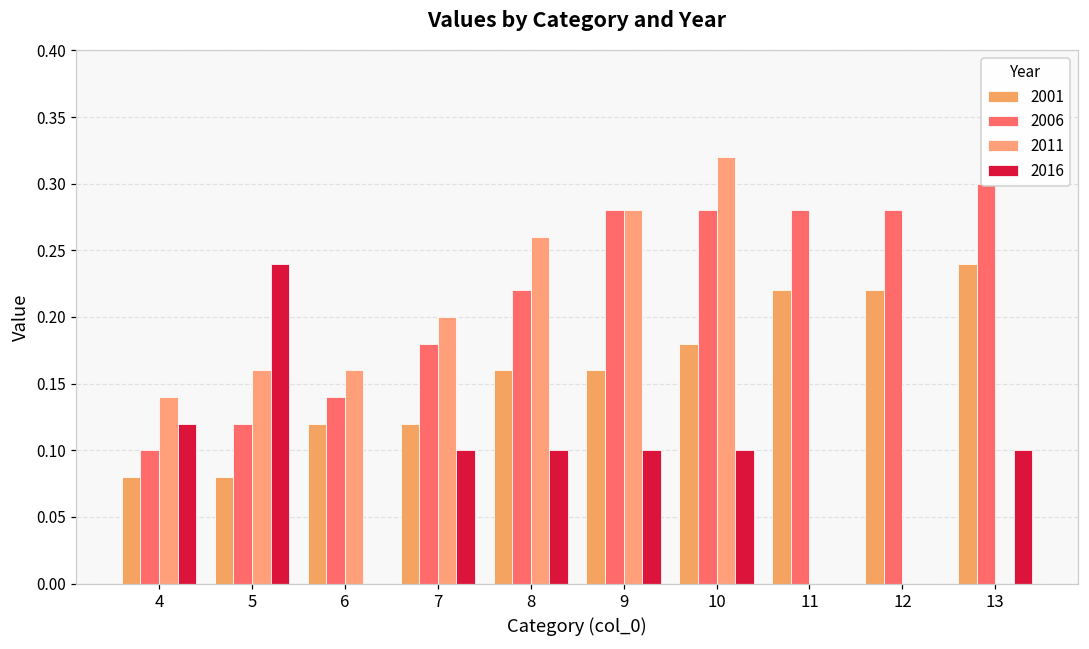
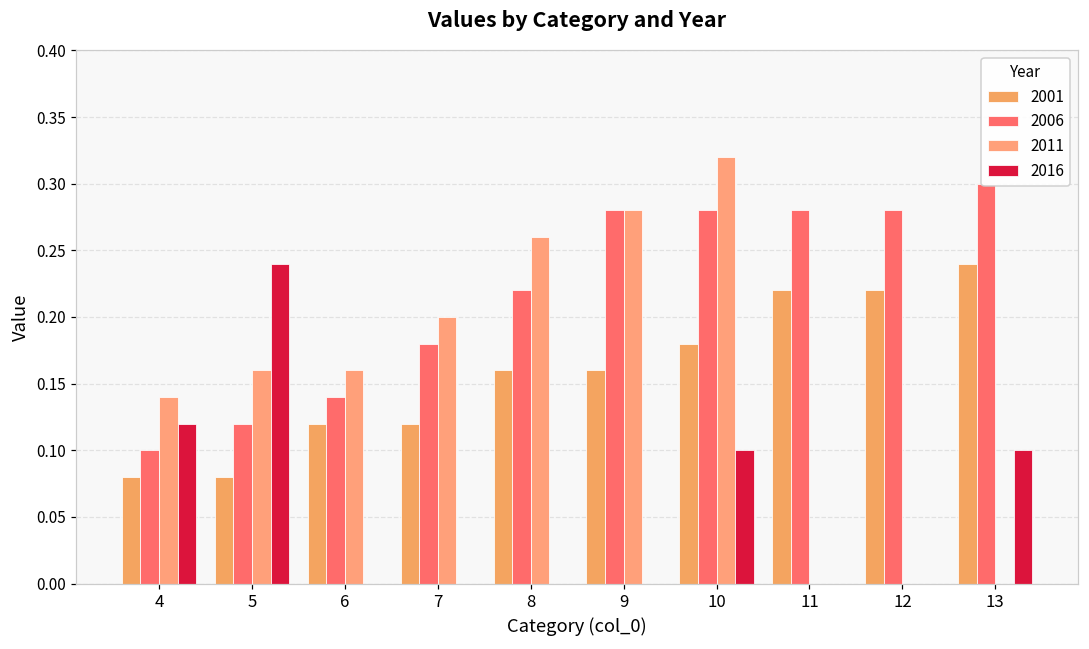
  {
    "2016": {
      "4": 0.120,
      "5": 0.240,
      "6": 0.0,
-     "7": 0.1,
-     "8": 0.1,
-     "9": 0.1,
+     "7": 0.0,
+     "8": 0.0,
+     "9": 0.0,
      "10": 0.1,
      "11": 0.0,
      "12": 0.0,
      "13": 0.1
    }
  }
